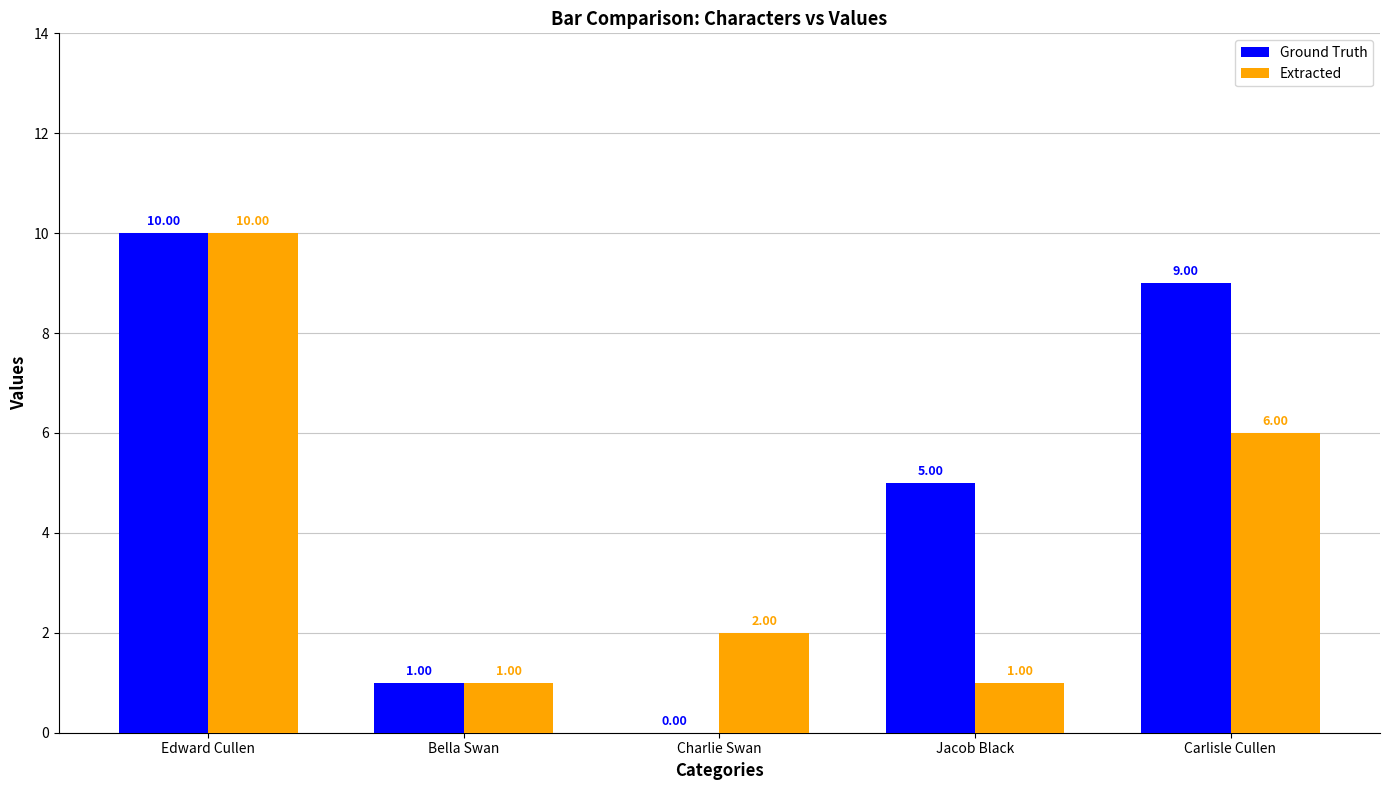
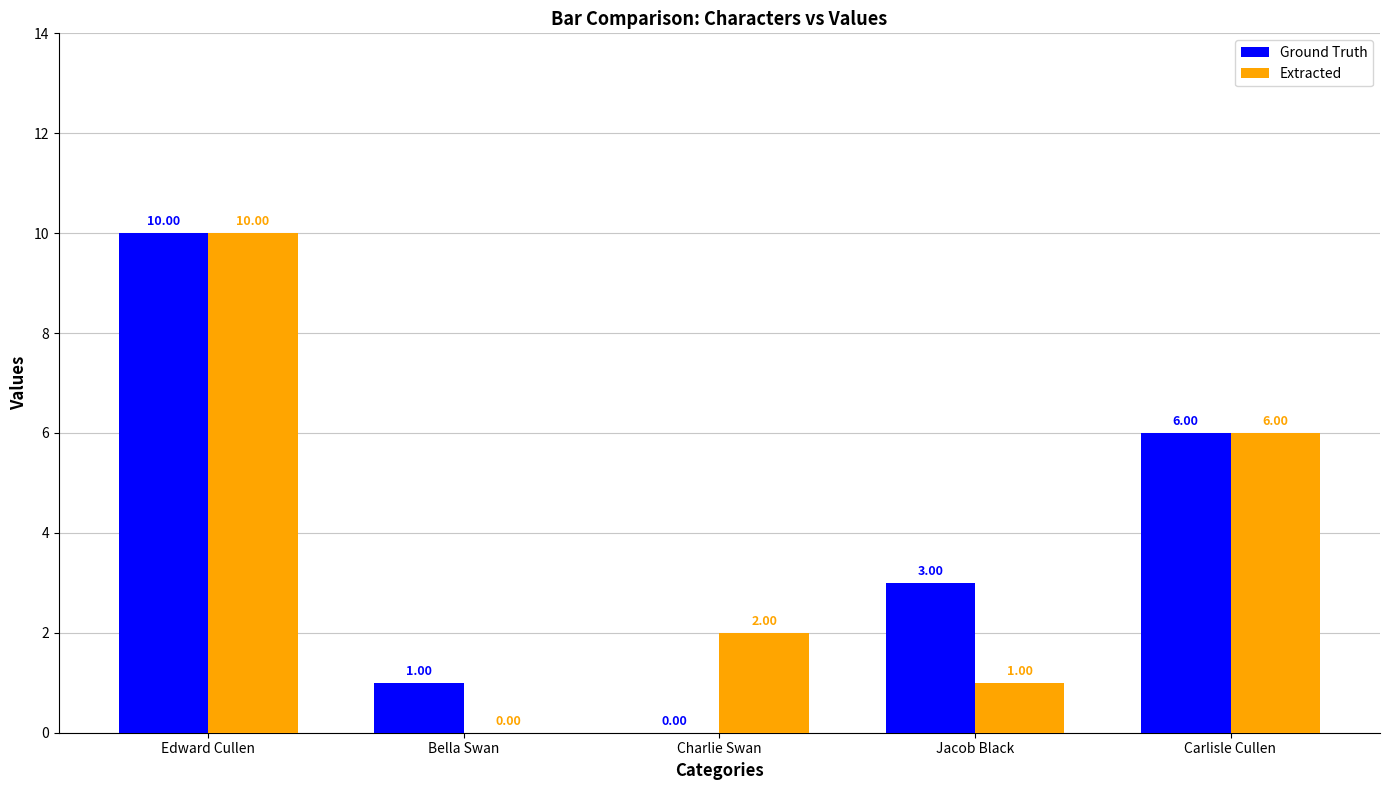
  {
    "Ground Truth": {
      "Edward Cullen": 10.00,
      "Bella Swan": 1.00,
      "Charlie Swan": 0.00,
-     "Jacob Black": 5.00,
-     "Carlisle Cullen": 9.00
+     "Jacob Black": 3.00,
+     "Carlisle Cullen": 6.00
    },
    "Extracted": {
      "Edward Cullen": 10.00,
-     "Bella Swan": 1.00,
+     "Bella Swan": 0.00,
      "Charlie Swan": 2.00,
      "Jacob Black": 1.00,
      "Carlisle Cullen": 6.00
    }
  }
